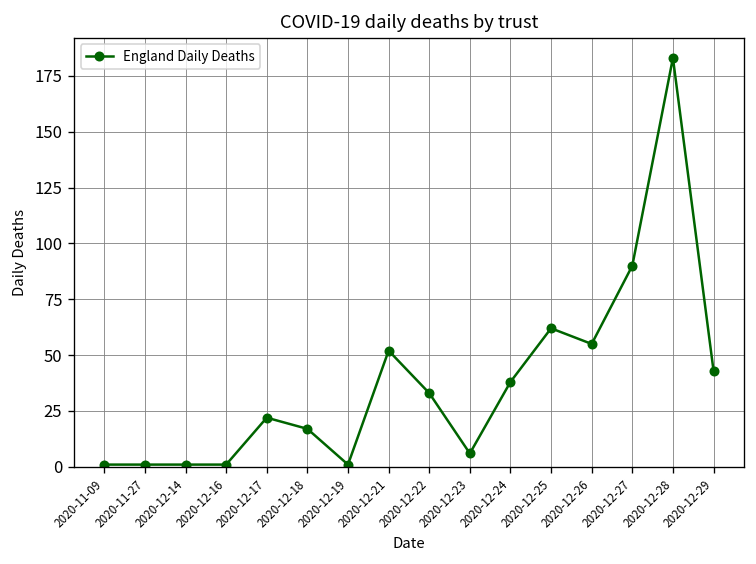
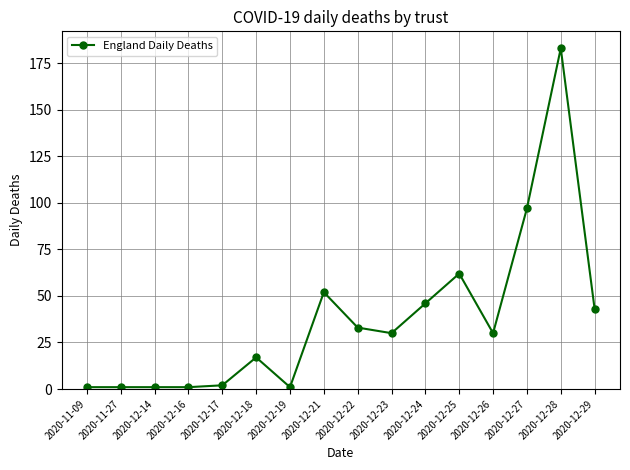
  {
    "2020-11-09": 1,
    "2020-11-27": 1,
    "2020-12-14": 1,
    "2020-12-16": 1,
-   "2020-12-17": 22,
+   "2020-12-17": 2,
    "2020-12-18": 17,
    "2020-12-19": 1,
    "2020-12-21": 52,
    "2020-12-22": 33,
-   "2020-12-23": 6,
-   "2020-12-24": 38,
+   "2020-12-23": 30,
+   "2020-12-24": 46,
    "2020-12-25": 62,
-   "2020-12-26": 55,
-   "2020-12-27": 90,
+   "2020-12-26": 30,
+   "2020-12-27": 97,
    "2020-12-28": 183,
    "2020-12-29": 43
  }
